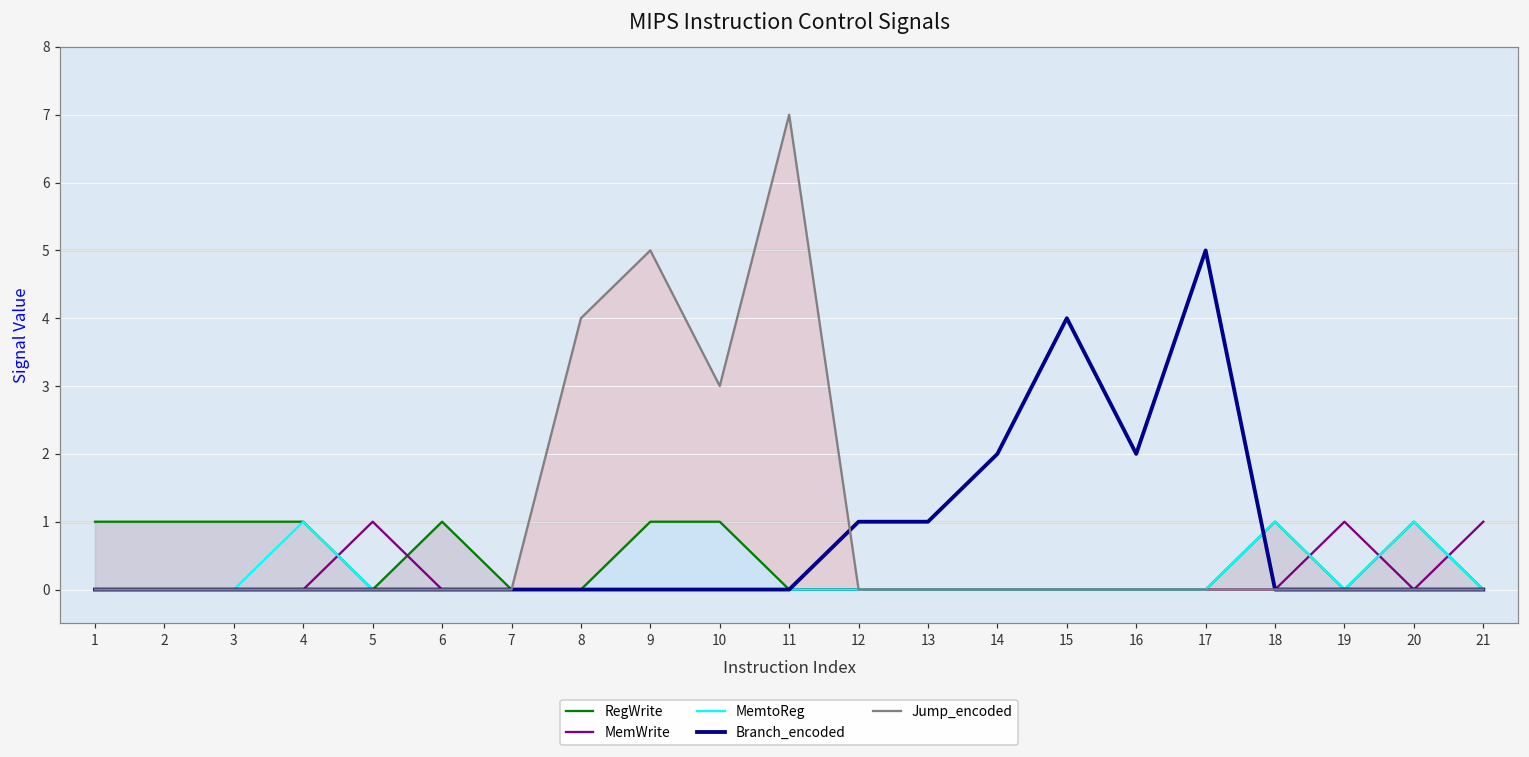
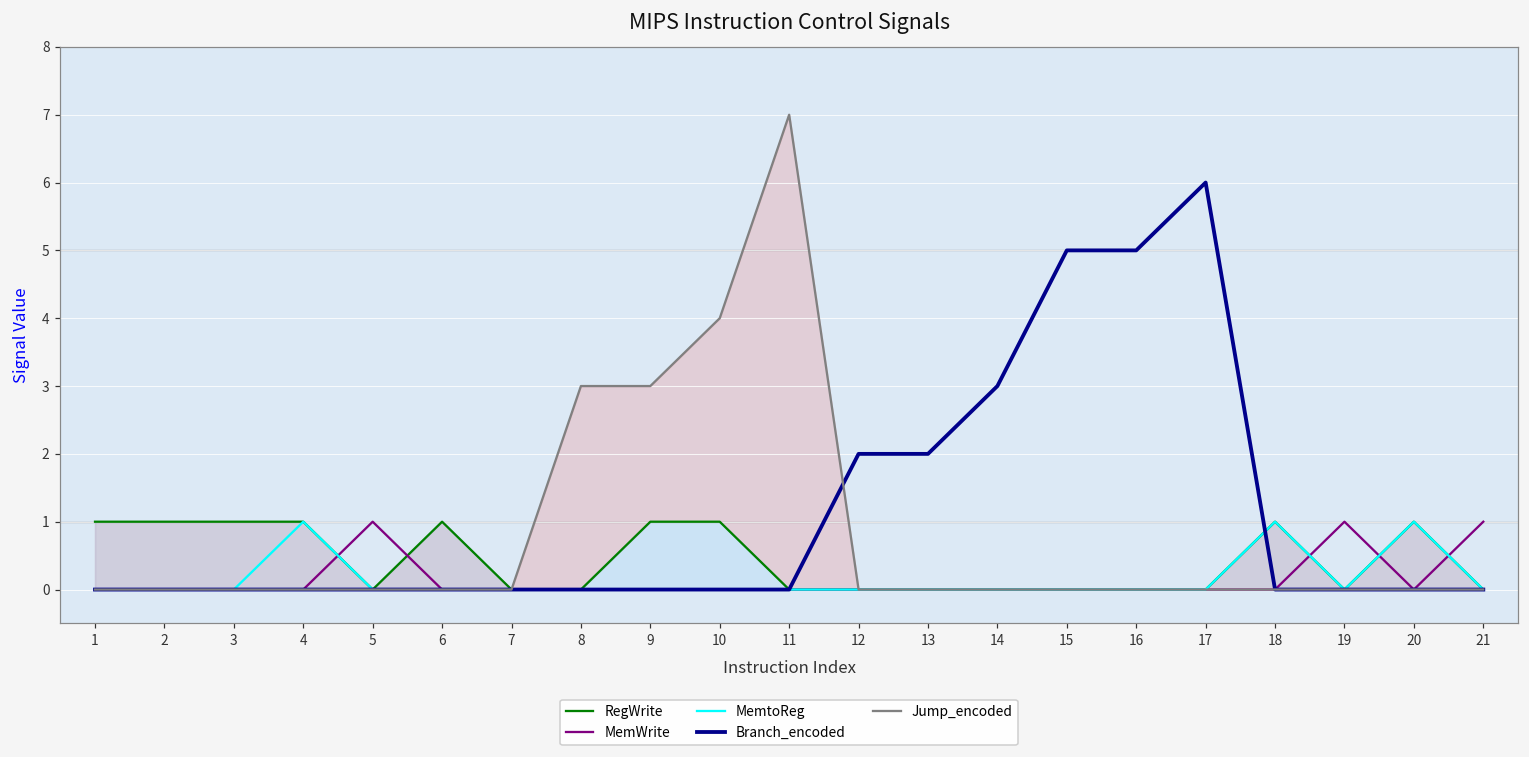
  {
    "RegWrite": {
      "9": 1,
      "10": 1
    },
    "MemWrite": {
      "5": 1,
      "19": 1,
      "21": 1
    },
    "Branch_encoded": {
-     "12": 1,
-     "13": 1,
-     "14": 2,
-     "15": 4,
-     "16": 2,
-     "17": 5
+     "12": 2,
+     "13": 2,
+     "14": 3,
+     "15": 5,
+     "16": 5,
+     "17": 6
    },
    "Jump_encoded": {
-     "8": 4,
-     "9": 5,
-     "10": 3
+     "8": 3,
+     "9": 3,
+     "10": 4
    }
  }
